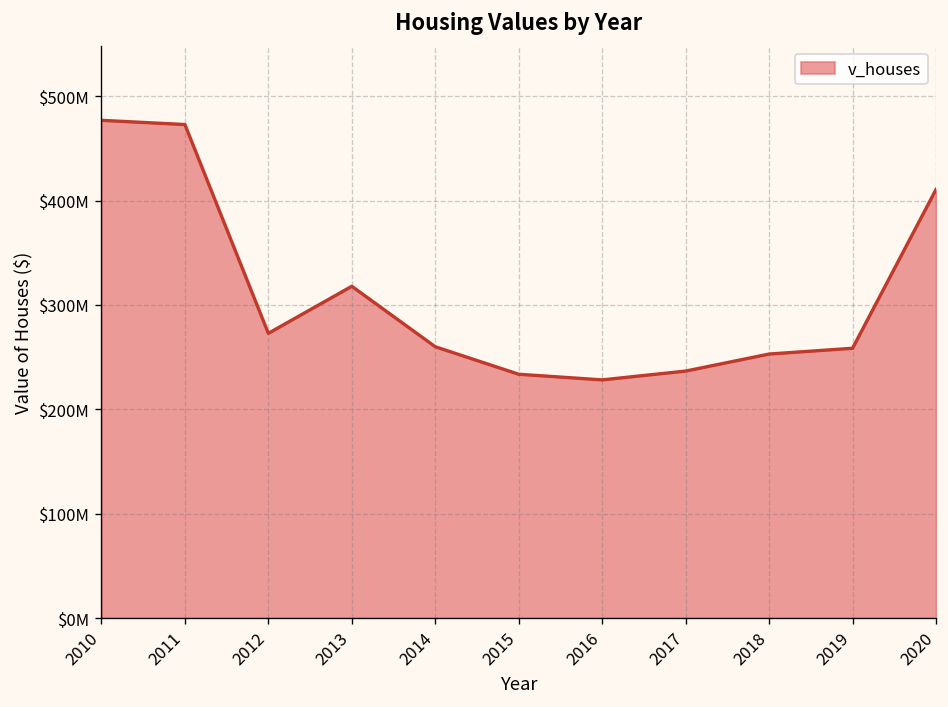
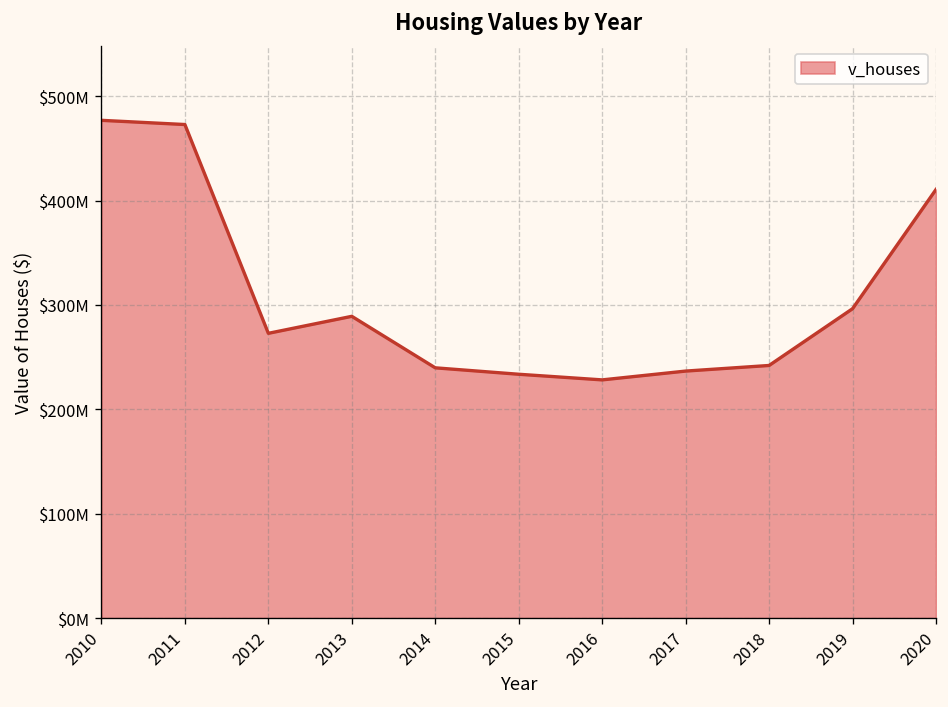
  {
    "2010": "$480000000",
    "2011": "$470000000",
    "2012": "$270000000",
-   "2013": "$320000000",
-   "2014": "$260000000",
+   "2013": "$290000000",
+   "2014": "$240000000",
    "2015": "$230000000",
    "2016": "$230000000",
    "2017": "$240000000",
-   "2018": "$250000000",
-   "2019": "$260000000",
+   "2018": "$240000000",
+   "2019": "$300000000",
    "2020": "$410000000"
  }
